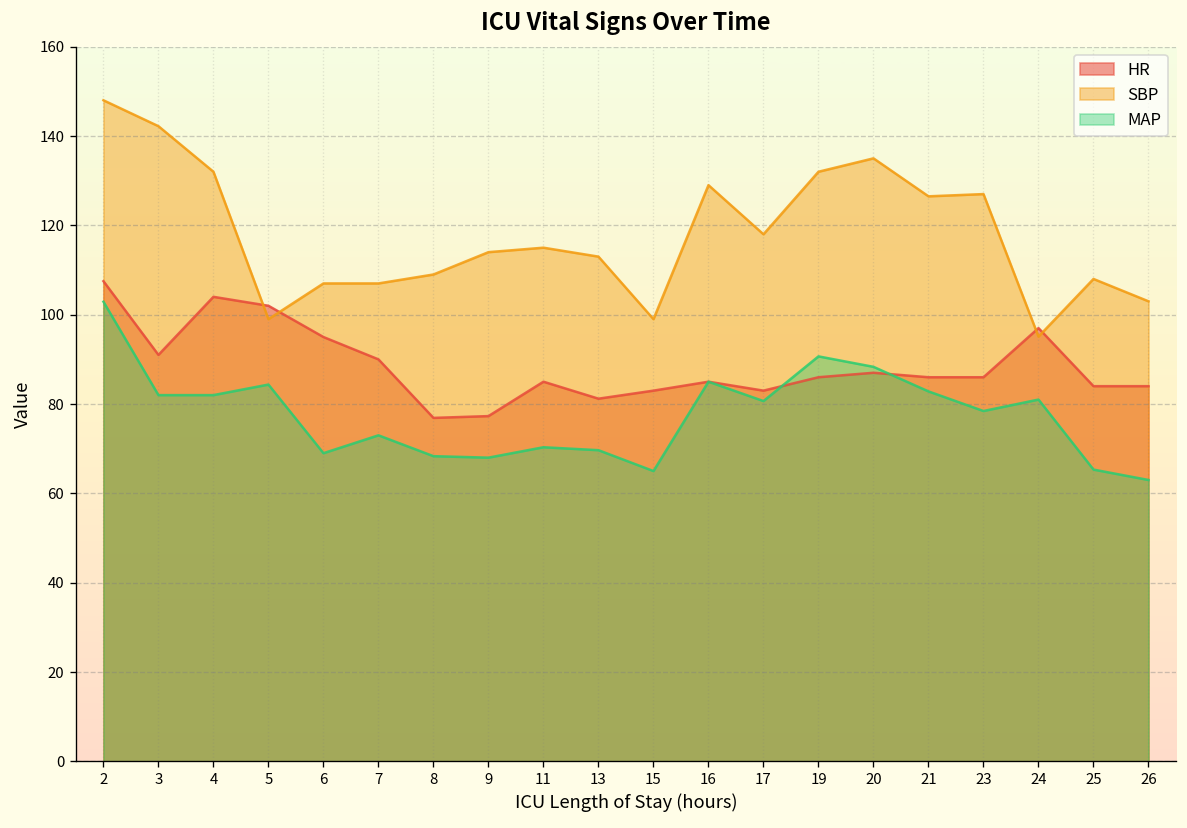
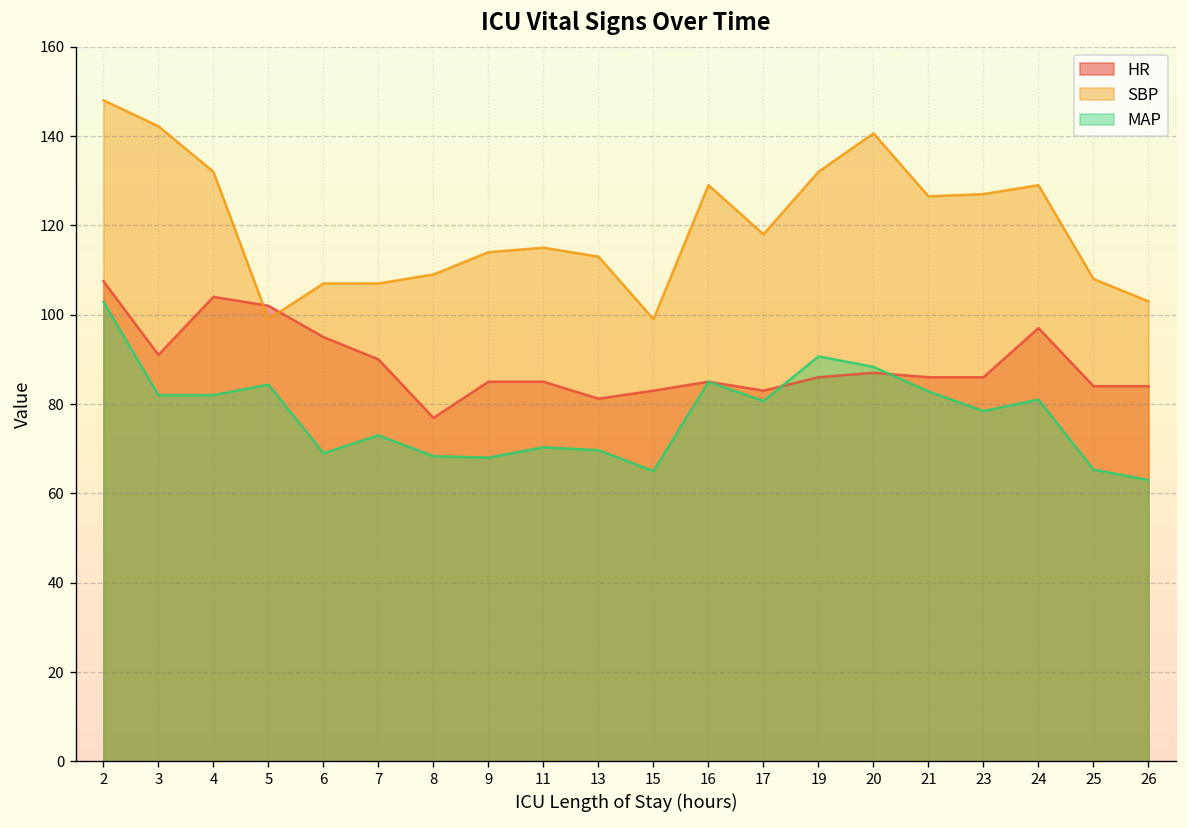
  {
    "HR": {
      "2": 108,
      "3": 91,
      "4": 104,
      "5": 102,
      "6": 95,
      "7": 90,
      "8": 77,
-     "9": 77,
+     "9": 85,
      "11": 85,
      "13": 81,
      "15": 83,
      "17": 83,
      "19": 86,
      "20": 87,
      "21": 86,
      "23": 86,
      "24": 97,
      "25": 84,
      "26": 84
    },
    "SBP": {
      "2": 148,
      "3": 142,
      "4": 132,
      "5": 99,
      "6": 107,
      "7": 107,
      "8": 109,
      "9": 114,
      "11": 115,
      "13": 113,
      "15": 99,
      "16": 129,
      "17": 118,
      "19": 132,
-     "20": 135,
+     "20": 141,
      "21": 127,
      "23": 127,
-     "24": 95,
+     "24": 129,
      "25": 108,
      "26": 103
    },
    "MAP": {
      "2": 103,
      "3": 82,
      "4": 82,
      "5": 84,
      "6": 69,
      "7": 73,
      "8": 68,
      "9": 68,
      "11": 70,
      "13": 70,
      "15": 65,
      "17": 81,
      "19": 91,
      "20": 88,
      "21": 83,
      "23": 78,
      "24": 81,
      "25": 65,
      "26": 63
    }
  }
